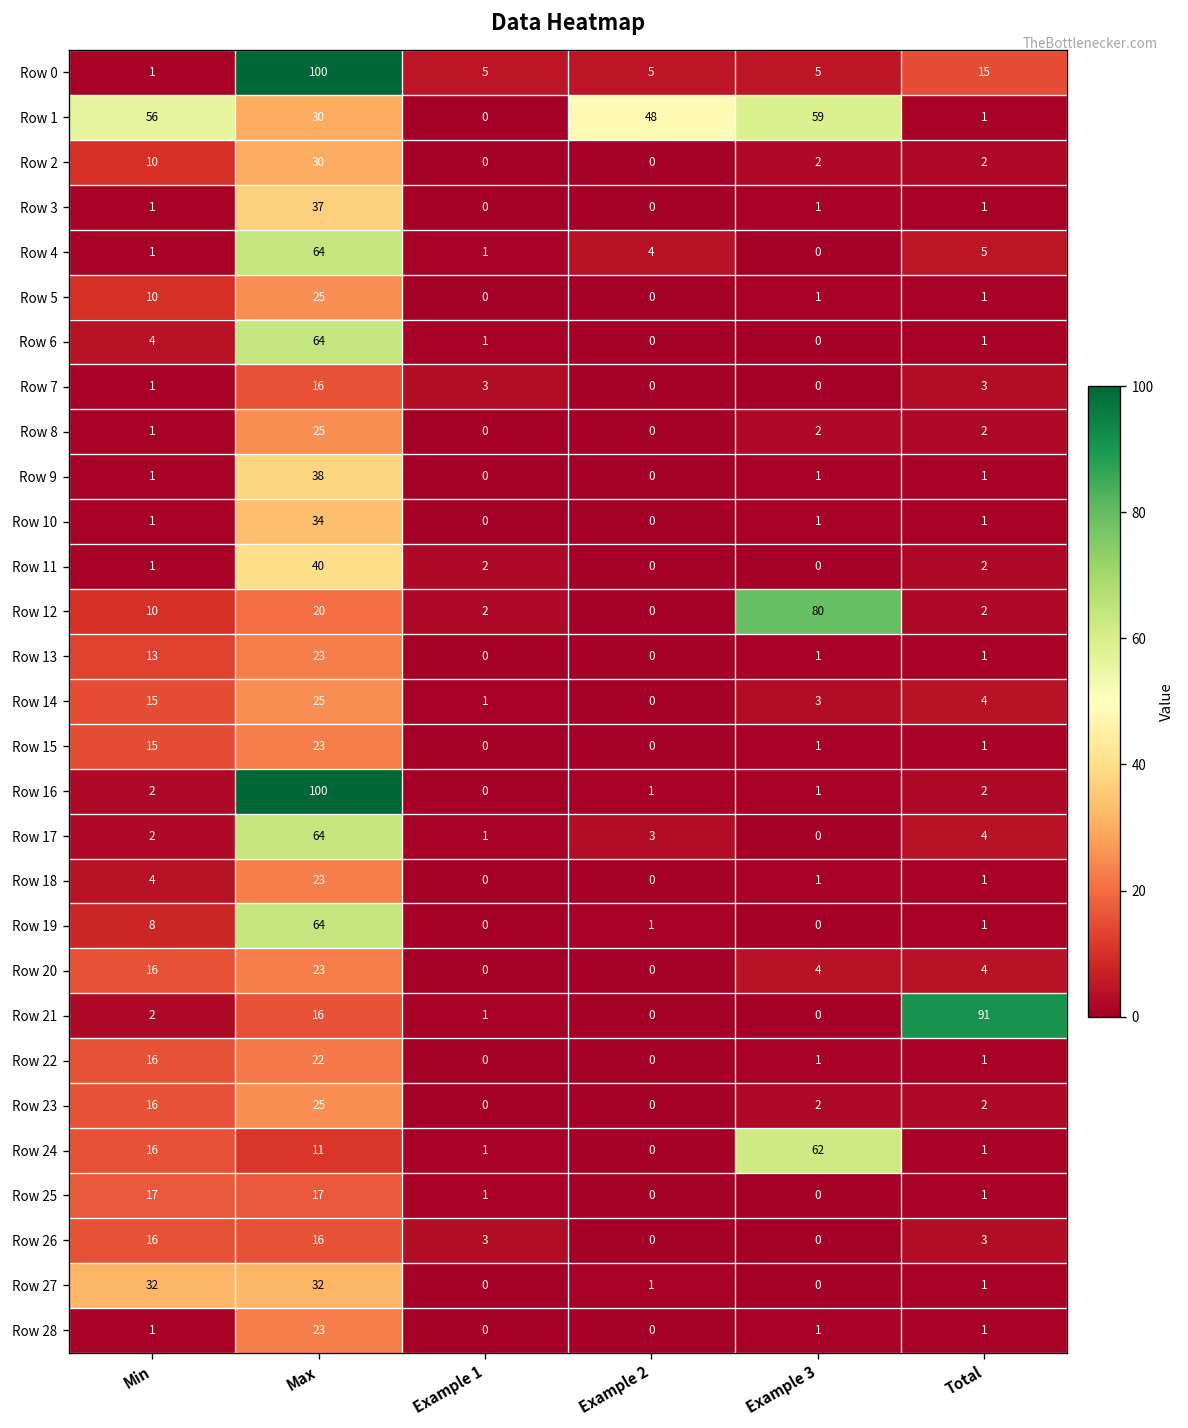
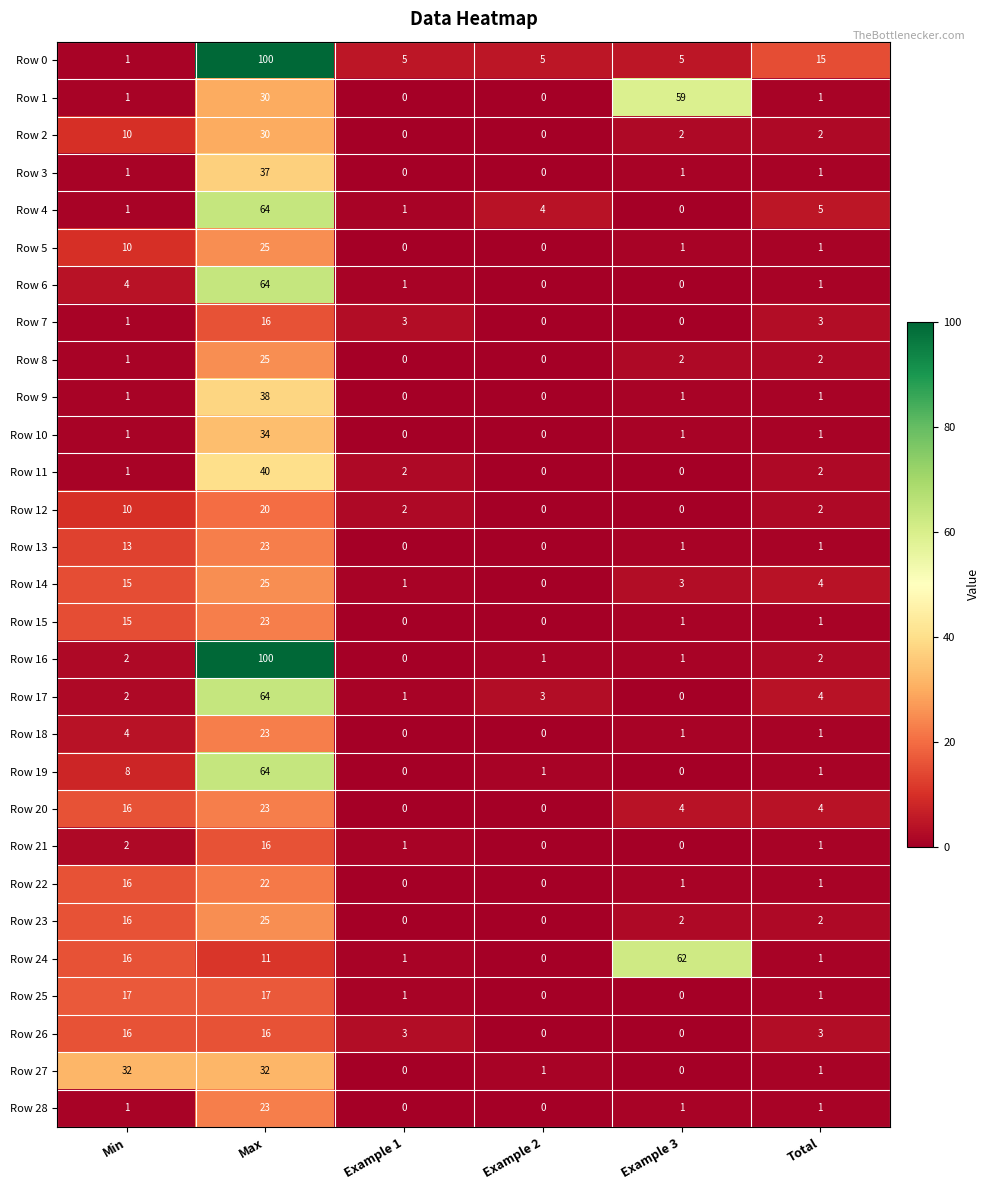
  {
    "Row 0": {
      "Min": 1,
      "Max": 100,
      "Example 1": 5,
      "Example 2": 5,
      "Example 3": 5,
      "Total": 15
    },
    "Row 1": {
-     "Min": 56,
+     "Min": 1,
      "Max": 30,
      "Example 1": 0,
-     "Example 2": 48,
+     "Example 2": 0,
      "Example 3": 59,
      "Total": 1
    },
    "Row 2": {
      "Min": 10,
      "Max": 30,
      "Example 1": 0,
      "Example 2": 0,
      "Example 3": 2,
      "Total": 2
    },
    "Row 3": {
      "Min": 1,
      "Max": 37,
      "Example 1": 0,
      "Example 2": 0,
      "Example 3": 1,
      "Total": 1
    },
    "Row 4": {
      "Min": 1,
      "Max": 64,
      "Example 1": 1,
      "Example 2": 4,
      "Example 3": 0,
      "Total": 5
    },
    "Row 5": {
      "Min": 10,
      "Max": 25,
      "Example 1": 0,
      "Example 2": 0,
      "Example 3": 1,
      "Total": 1
    },
    "Row 6": {
      "Min": 4,
      "Max": 64,
      "Example 1": 1,
      "Example 2": 0,
      "Example 3": 0,
      "Total": 1
    },
    "Row 7": {
      "Min": 1,
      "Max": 16,
      "Example 1": 3,
      "Example 2": 0,
      "Example 3": 0,
      "Total": 3
    },
    "Row 8": {
      "Min": 1,
      "Max": 25,
      "Example 1": 0,
      "Example 2": 0,
      "Example 3": 2,
      "Total": 2
    },
    "Row 9": {
      "Min": 1,
      "Max": 38,
      "Example 1": 0,
      "Example 2": 0,
      "Example 3": 1,
      "Total": 1
    },
    "Row 10": {
      "Min": 1,
      "Max": 34,
      "Example 1": 0,
      "Example 2": 0,
      "Example 3": 1,
      "Total": 1
    },
    "Row 11": {
      "Min": 1,
      "Max": 40,
      "Example 1": 2,
      "Example 2": 0,
      "Example 3": 0,
      "Total": 2
    },
    "Row 12": {
      "Min": 10,
      "Max": 20,
      "Example 1": 2,
      "Example 2": 0,
-     "Example 3": 80,
+     "Example 3": 0,
      "Total": 2
    },
    "Row 13": {
      "Min": 13,
      "Max": 23,
      "Example 1": 0,
      "Example 2": 0,
      "Example 3": 1,
      "Total": 1
    },
    "Row 14": {
      "Min": 15,
      "Max": 25,
      "Example 1": 1,
      "Example 2": 0,
      "Example 3": 3,
      "Total": 4
    },
    "Row 15": {
      "Min": 15,
      "Max": 23,
      "Example 1": 0,
      "Example 2": 0,
      "Example 3": 1,
      "Total": 1
    },
    "Row 16": {
      "Min": 2,
      "Max": 100,
      "Example 1": 0,
      "Example 2": 1,
      "Example 3": 1,
      "Total": 2
    },
    "Row 17": {
      "Min": 2,
      "Max": 64,
      "Example 1": 1,
      "Example 2": 3,
      "Example 3": 0,
      "Total": 4
    },
    "Row 18": {
      "Min": 4,
      "Max": 23,
      "Example 1": 0,
      "Example 2": 0,
      "Example 3": 1,
      "Total": 1
    },
    "Row 19": {
      "Min": 8,
      "Max": 64,
      "Example 1": 0,
      "Example 2": 1,
      "Example 3": 0,
      "Total": 1
    },
    "Row 20": {
      "Min": 16,
      "Max": 23,
      "Example 1": 0,
      "Example 2": 0,
      "Example 3": 4,
      "Total": 4
    },
    "Row 21": {
      "Min": 2,
      "Max": 16,
      "Example 1": 1,
      "Example 2": 0,
      "Example 3": 0,
-     "Total": 91
+     "Total": 1
    },
    "Row 22": {
      "Min": 16,
      "Max": 22,
      "Example 1": 0,
      "Example 2": 0,
      "Example 3": 1,
      "Total": 1
    },
    "Row 23": {
      "Min": 16,
      "Max": 25,
      "Example 1": 0,
      "Example 2": 0,
      "Example 3": 2,
      "Total": 2
    },
    "Row 24": {
      "Min": 16,
      "Max": 11,
      "Example 1": 1,
      "Example 2": 0,
      "Example 3": 62,
      "Total": 1
    },
    "Row 25": {
      "Min": 17,
      "Max": 17,
      "Example 1": 1,
      "Example 2": 0,
      "Example 3": 0,
      "Total": 1
    },
    "Row 26": {
      "Min": 16,
      "Max": 16,
      "Example 1": 3,
      "Example 2": 0,
      "Example 3": 0,
      "Total": 3
    },
    "Row 27": {
      "Min": 32,
      "Max": 32,
      "Example 1": 0,
      "Example 2": 1,
      "Example 3": 0,
      "Total": 1
    },
    "Row 28": {
      "Min": 1,
      "Max": 23,
      "Example 1": 0,
      "Example 2": 0,
      "Example 3": 1,
      "Total": 1
    }
  }
